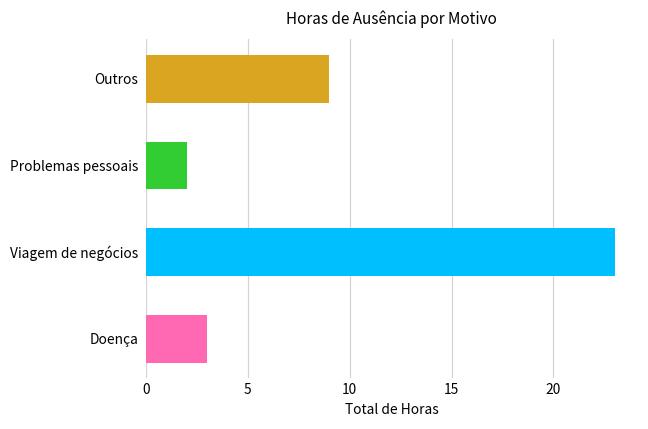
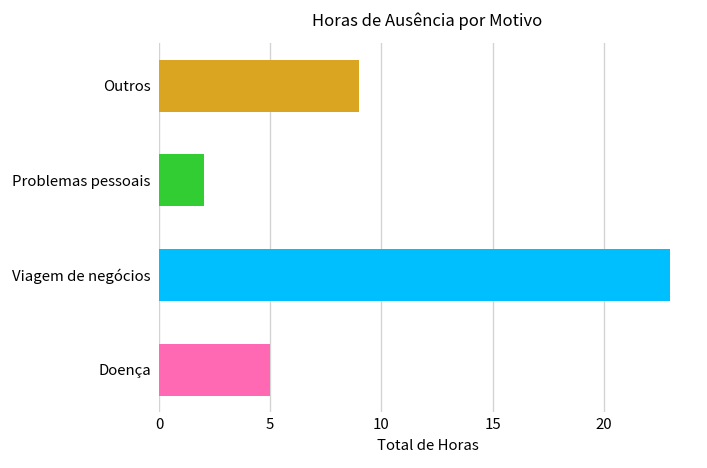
  {
    "Outros": 9,
    "Problemas pessoais": 2,
    "Viagem de negócios": 23,
-   "Doença": 3
+   "Doença": 5
  }
